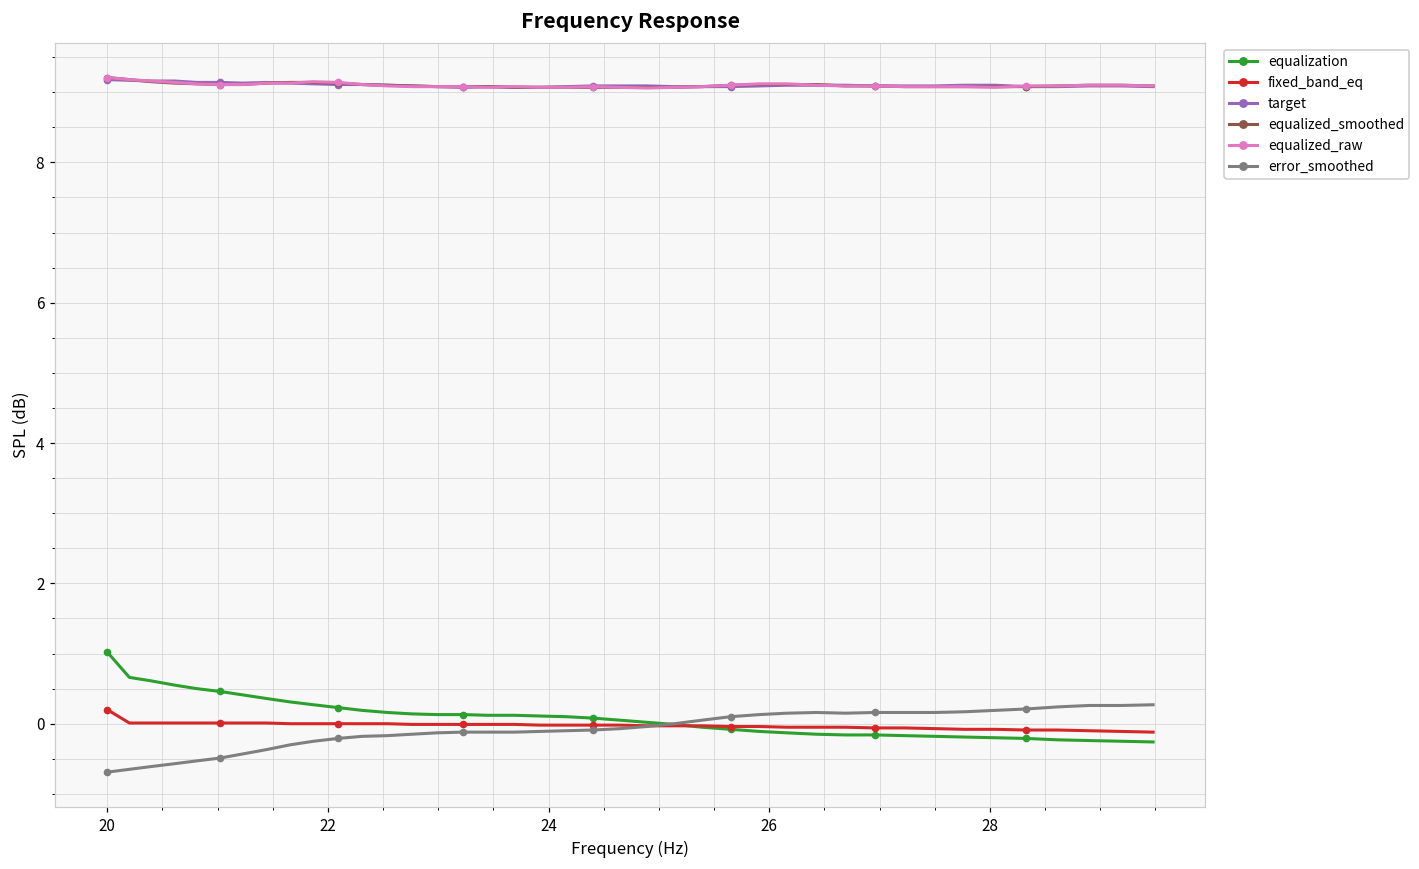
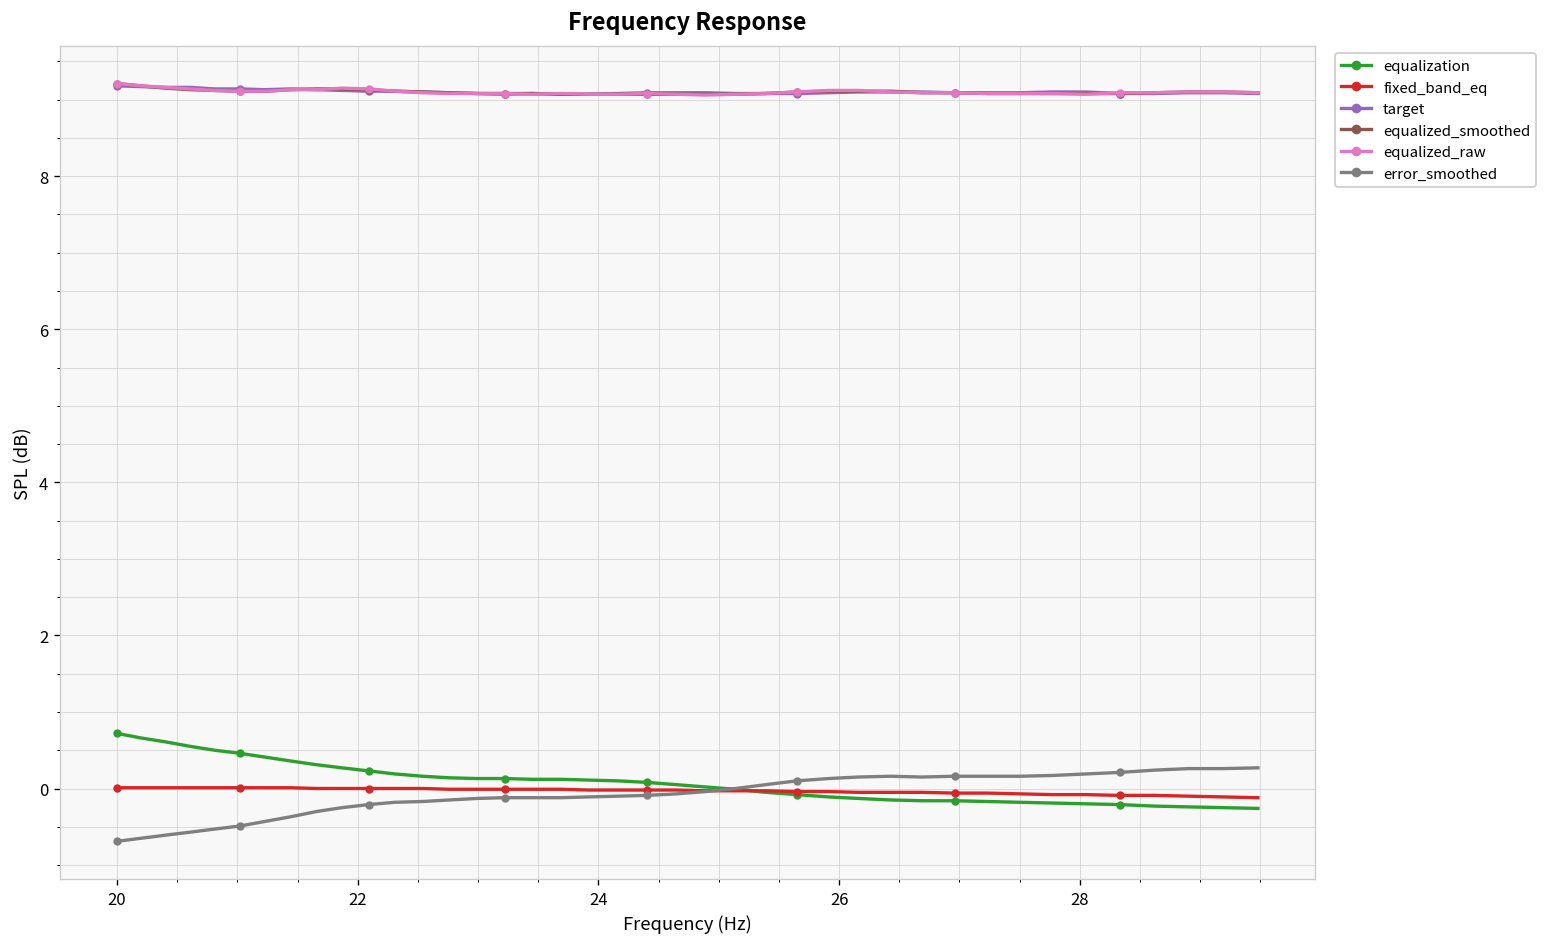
  {
    "equalization": {
-     "20": 1.0
+     "20": 0.7
    },
    "fixed_band_eq": {
-     "20": 0.2
+     "20": 0.0
    },
    "error_smoothed": {
      "20": -0.7
    }
  }
